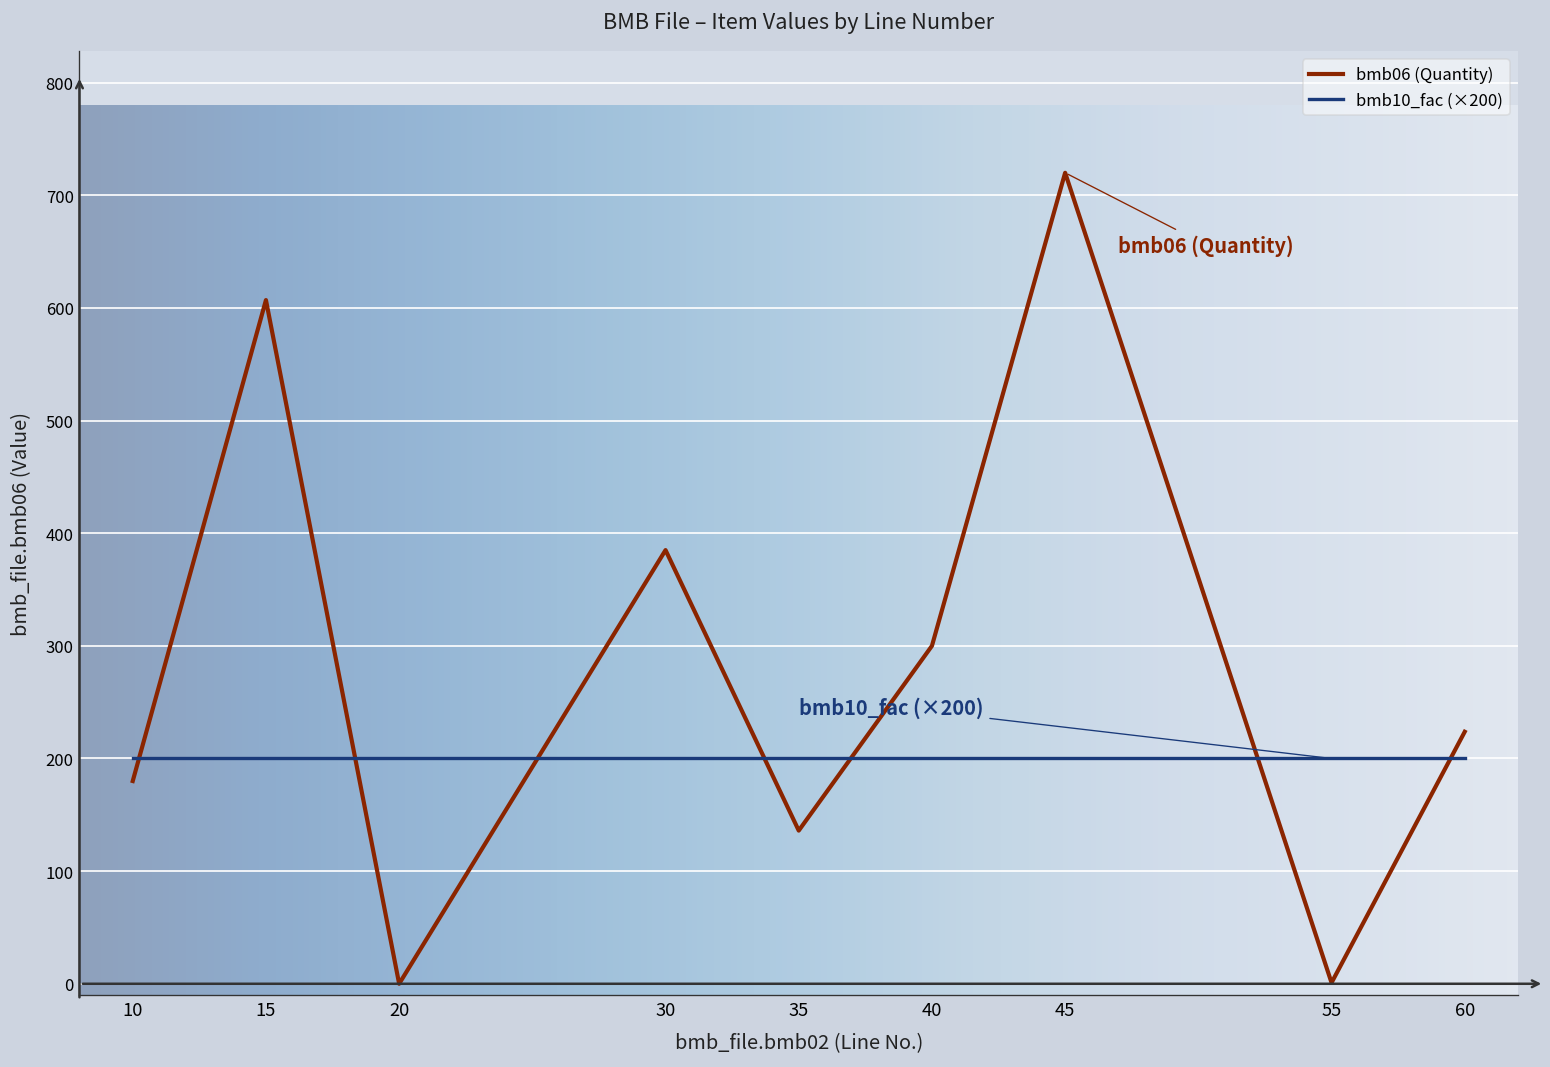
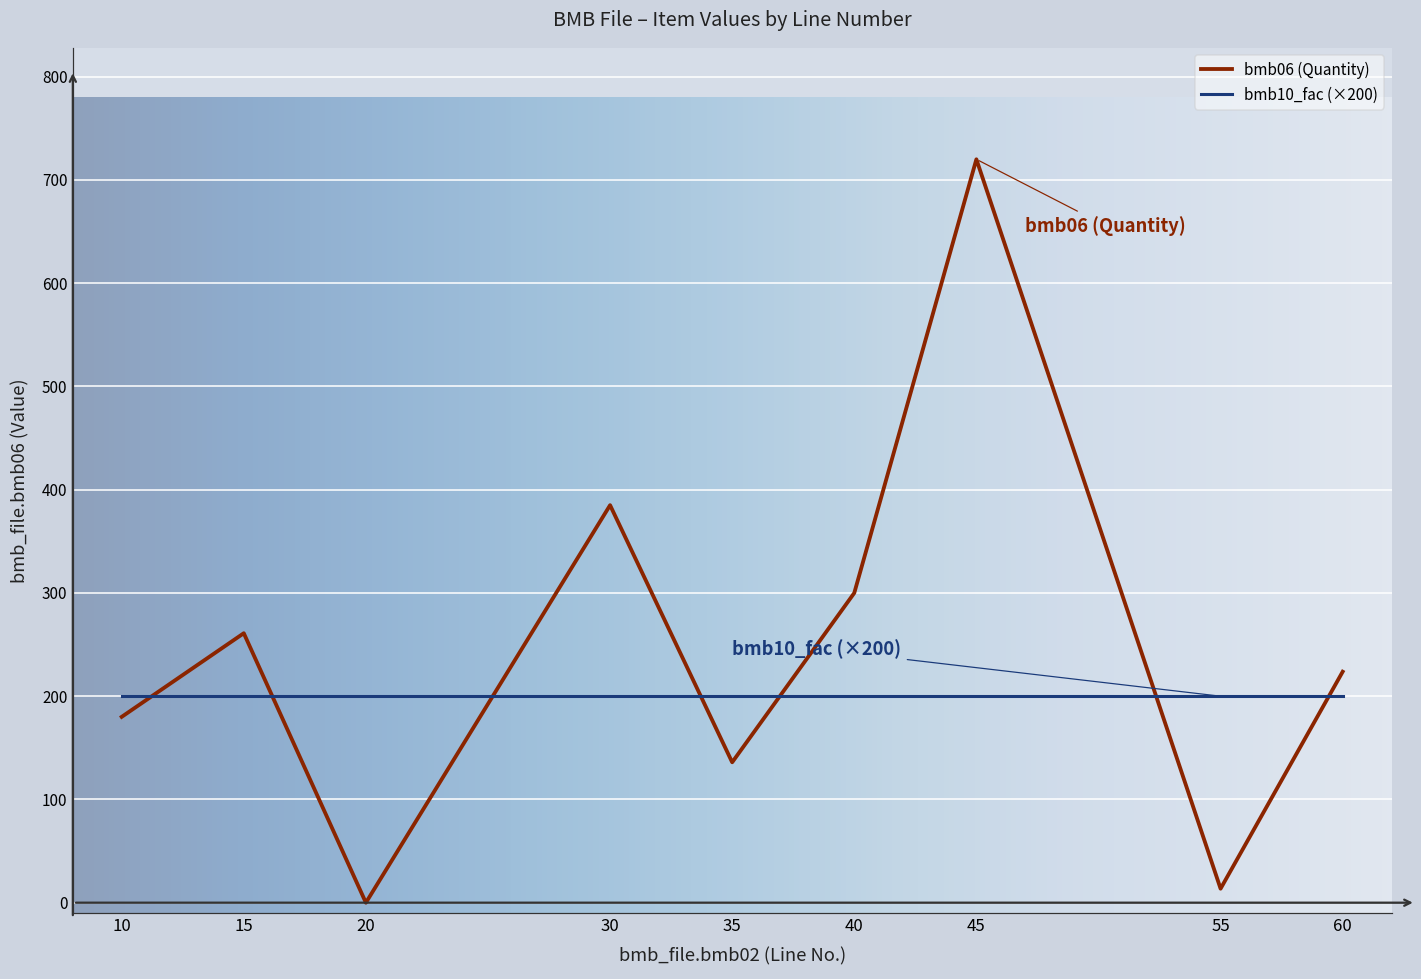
  {
    "bmb06 (Quantity)": {
      "10": 180,
-     "15": 610,
+     "15": 260,
      "20": 0,
      "30": 390,
      "35": 140,
      "40": 300,
      "45": 720,
-     "55": 0,
+     "55": 10,
      "60": 220
    },
    "bmb10_fac (×200)": {
      "10": 200,
      "15": 200,
      "20": 200,
      "30": 200,
      "55": 200,
      "60": 200
    }
  }
